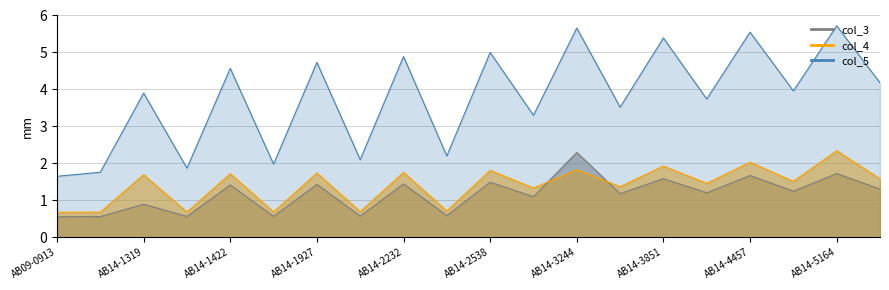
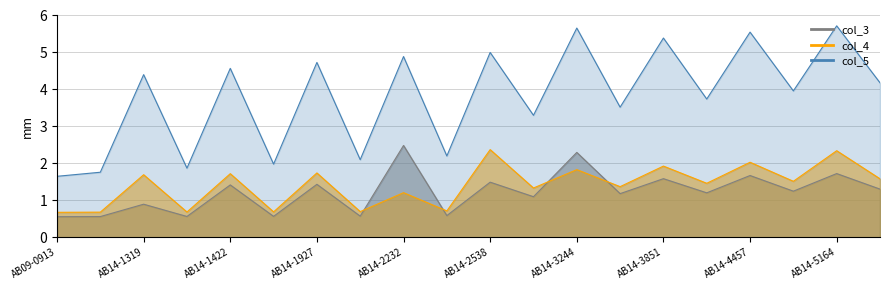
  {
    "col_3": {
      "AB09-0913": 0.6,
      "AB14-1319": 0.9,
      "AB14-1422": 1.4,
      "AB14-1927": 1.4,
-     "AB14-2232": 1.4,
+     "AB14-2232": 2.5,
      "AB14-2538": 1.5,
      "AB14-3244": 2.3,
      "AB14-3851": 1.6,
      "AB14-4457": 1.7,
      "AB14-5164": 1.7
    },
    "col_4": {
      "AB09-0913": 0.7,
      "AB14-1319": 1.7,
      "AB14-1422": 1.7,
      "AB14-1927": 1.7,
-     "AB14-2232": 1.8,
-     "AB14-2538": 1.8,
+     "AB14-2232": 1.2,
+     "AB14-2538": 2.4,
      "AB14-3244": 1.8,
      "AB14-3851": 1.9,
      "AB14-4457": 2.0,
      "AB14-5164": 2.3
    },
    "col_5": {
      "AB09-0913": 1.7,
-     "AB14-1319": 3.9,
+     "AB14-1319": 4.4,
      "AB14-1422": 4.6,
      "AB14-1927": 4.7,
      "AB14-2232": 4.9,
      "AB14-2538": 5.0,
      "AB14-3244": 5.7,
      "AB14-3851": 5.4,
      "AB14-4457": 5.6,
      "AB14-5164": 5.7
    }
  }
